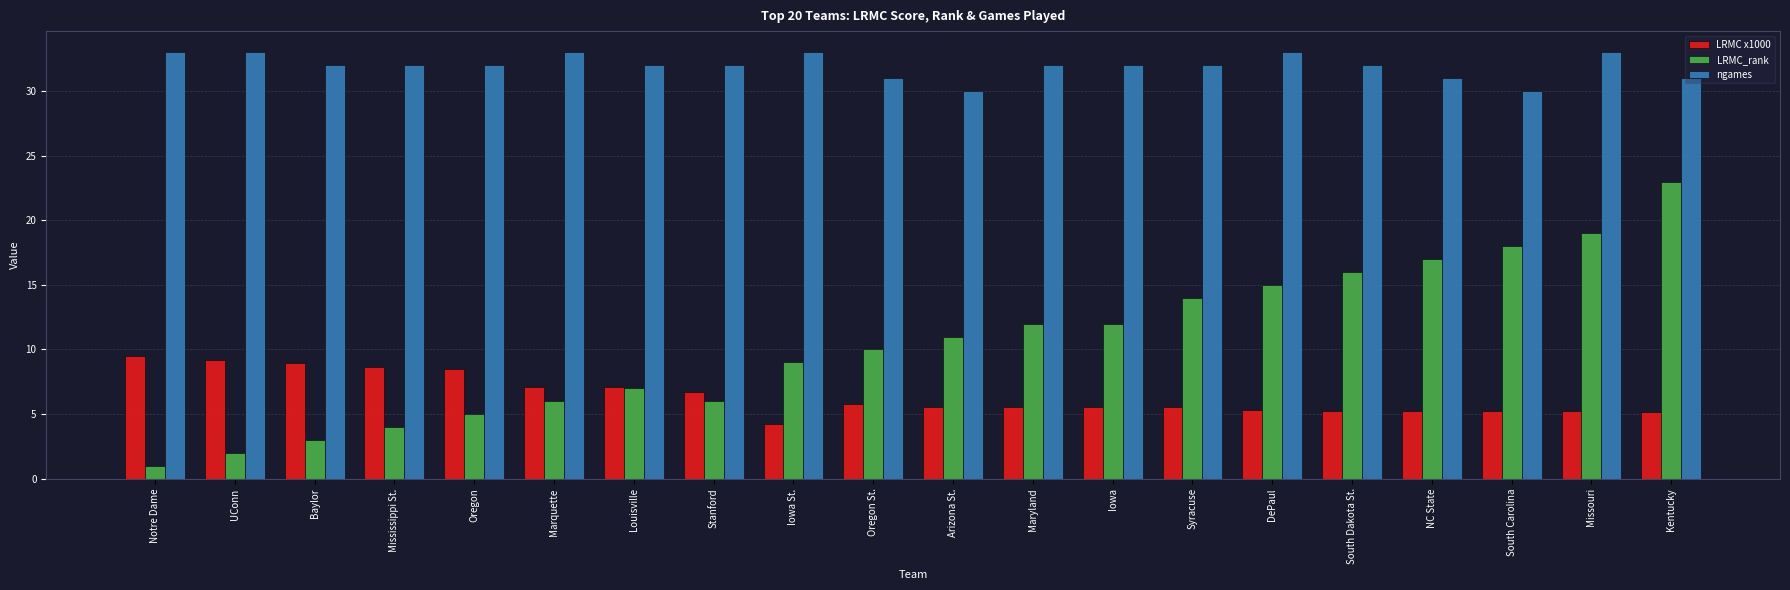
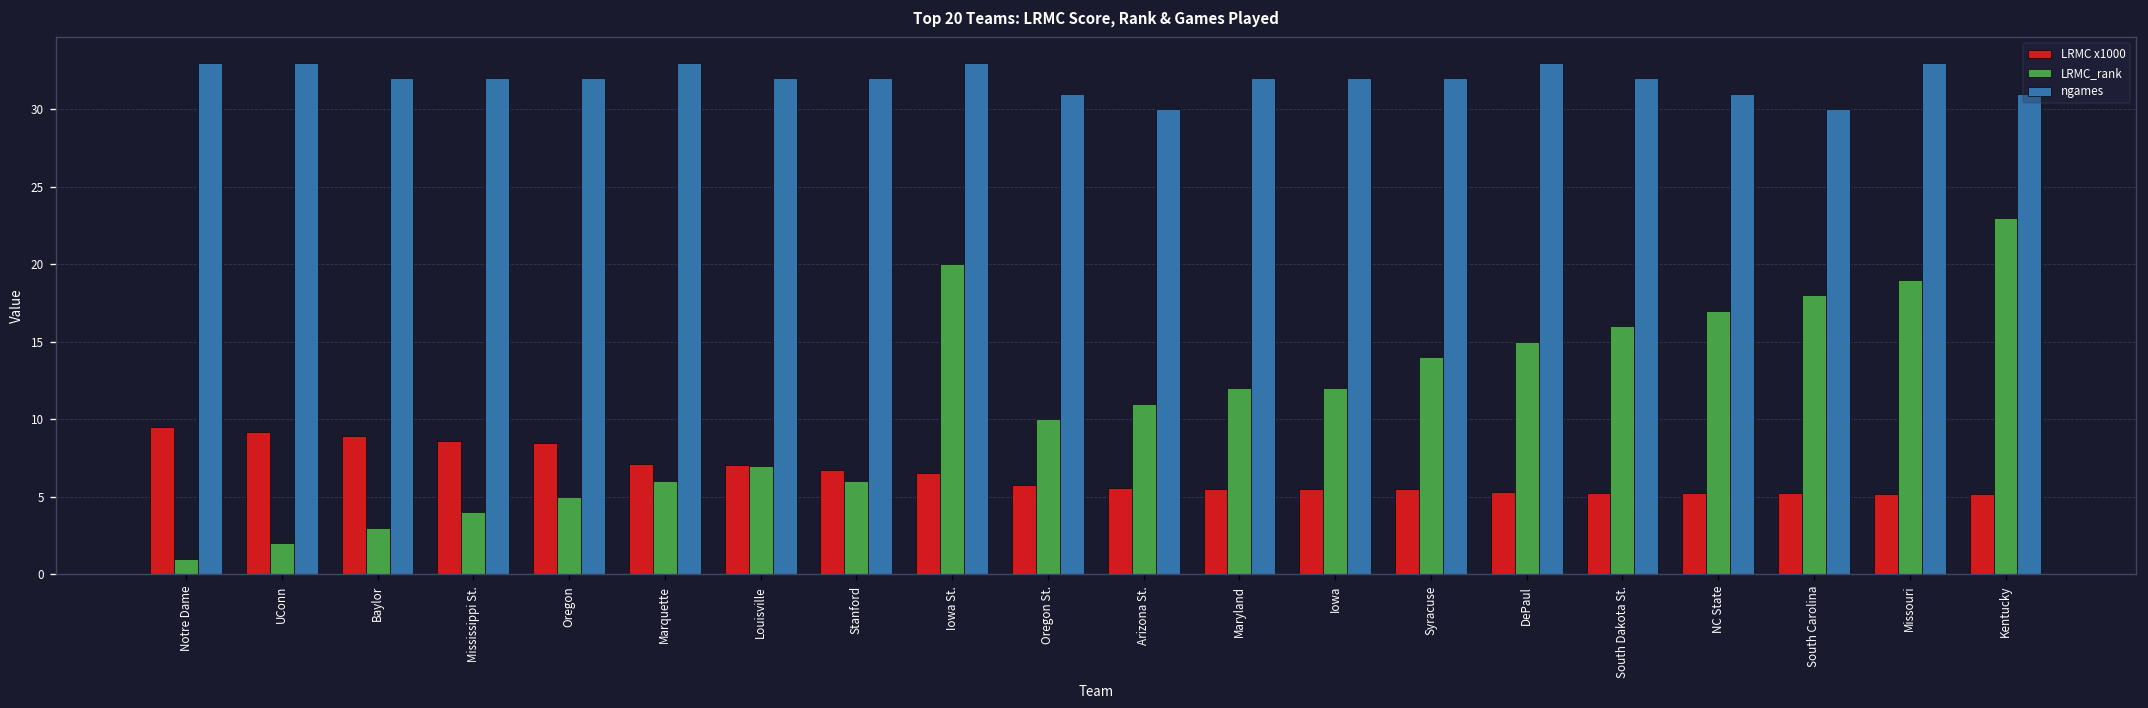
  {
    "LRMC x1000": {
      "Notre Dame": 9.5,
      "UConn": 9.2,
      "Baylor": 8.9,
      "Mississippi St.": 8.6,
      "Oregon": 8.5,
      "Marquette": 7.1,
      "Louisville": 7.1,
      "Stanford": 6.7,
-     "Iowa St.": 4.2,
+     "Iowa St.": 6.5,
      "Oregon St.": 5.8,
      "Arizona St.": 5.5,
      "Maryland": 5.5,
      "Iowa": 5.5,
      "Syracuse": 5.5,
      "DePaul": 5.3,
      "South Dakota St.": 5.2,
      "NC State": 5.2,
      "South Carolina": 5.2,
      "Missouri": 5.2,
      "Kentucky": 5.2
    },
    "LRMC_rank": {
      "Notre Dame": 1,
      "UConn": 2,
      "Baylor": 3,
      "Mississippi St.": 4,
      "Oregon": 5,
      "Marquette": 6,
      "Louisville": 7,
      "Stanford": 6,
-     "Iowa St.": 9,
+     "Iowa St.": 20,
      "Oregon St.": 10,
      "Arizona St.": 11,
      "Maryland": 12,
      "Iowa": 12,
      "Syracuse": 14,
      "DePaul": 15,
      "South Dakota St.": 16,
      "NC State": 17,
      "South Carolina": 18,
      "Missouri": 19,
      "Kentucky": 23
    },
    "ngames": {
      "Notre Dame": 33.0,
      "UConn": 33.0,
      "Baylor": 32.0,
      "Mississippi St.": 32.0,
      "Oregon": 32.0,
      "Marquette": 33.0,
      "Louisville": 32.0,
      "Stanford": 32.0,
      "Iowa St.": 33.0,
      "Oregon St.": 31.0,
      "Arizona St.": 30.0,
      "Maryland": 32.0,
      "Iowa": 32.0,
      "Syracuse": 32.0,
      "DePaul": 33.0,
      "South Dakota St.": 32.0,
      "NC State": 31.0,
      "South Carolina": 30.0,
      "Missouri": 33.0
    }
  }
